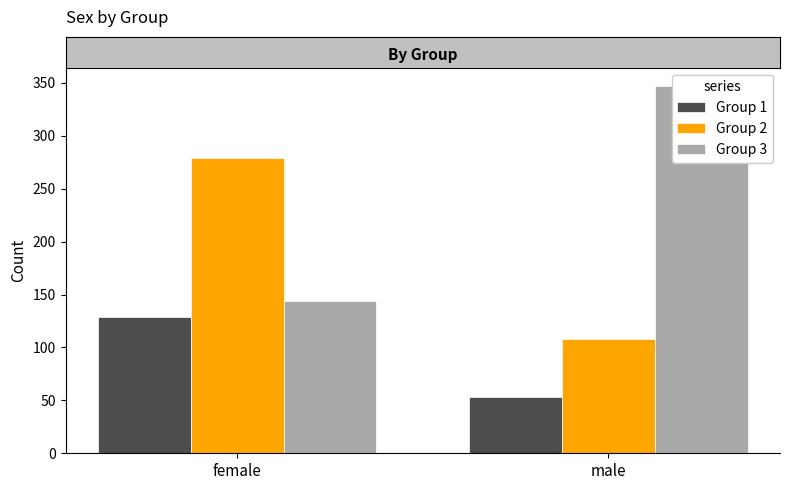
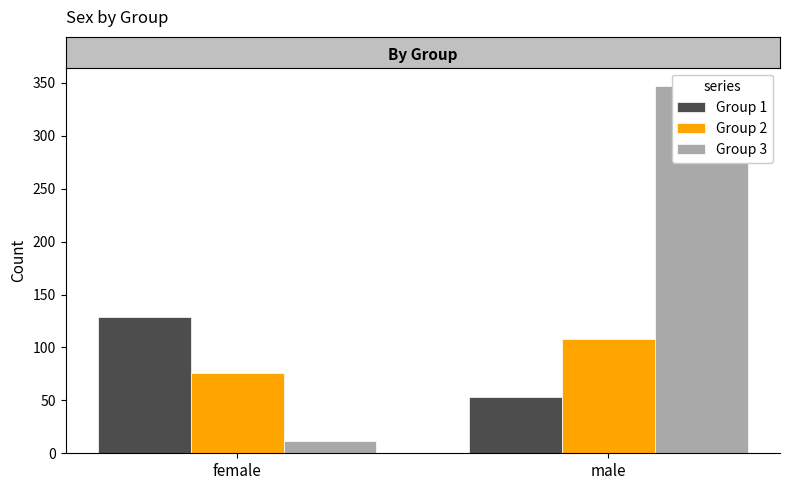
  {
    "Group 1": {
      "female": 129,
      "male": 53
    },
    "Group 2": {
-     "female": 279,
+     "female": 76,
      "male": 108
    },
    "Group 3": {
-     "female": 144
+     "female": 12
    }
  }
